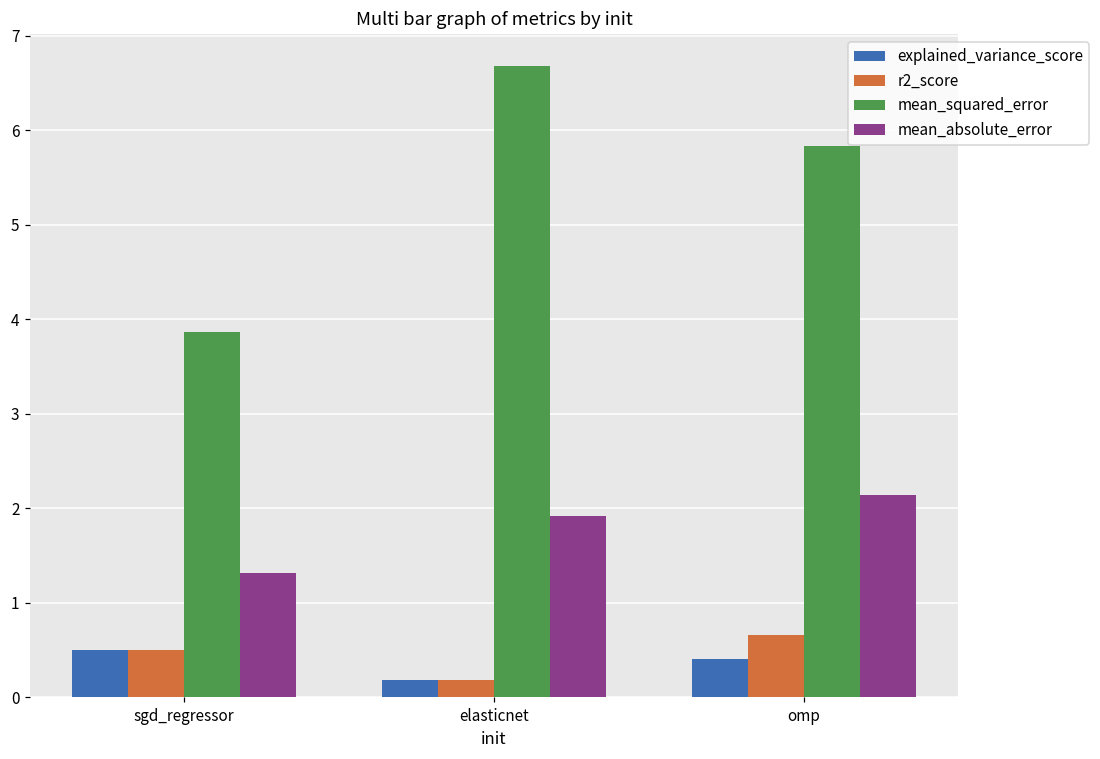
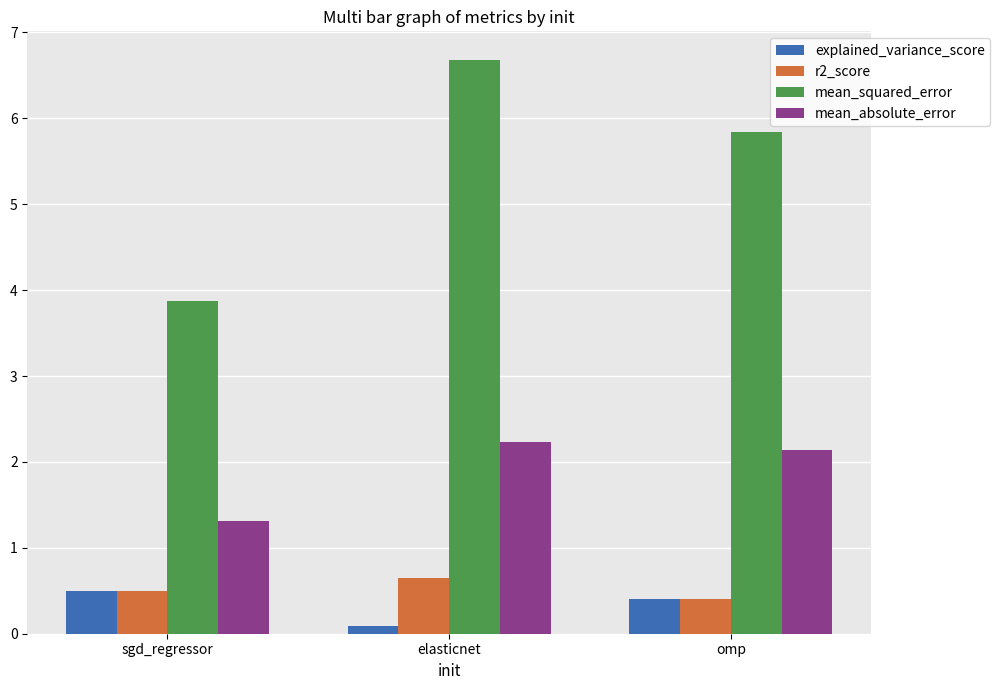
  {
    "explained_variance_score": {
      "sgd_regressor": 0.5,
-     "elasticnet": 0.2,
+     "elasticnet": 0.1,
      "omp": 0.4
    },
    "r2_score": {
      "sgd_regressor": 0.5,
-     "elasticnet": 0.2,
-     "omp": 0.7
+     "elasticnet": 0.6,
+     "omp": 0.4
    },
    "mean_squared_error": {
      "sgd_regressor": 3.9,
      "elasticnet": 6.7,
      "omp": 5.8
    },
    "mean_absolute_error": {
      "sgd_regressor": 1.3,
-     "elasticnet": 1.9,
+     "elasticnet": 2.2,
      "omp": 2.1
    }
  }
